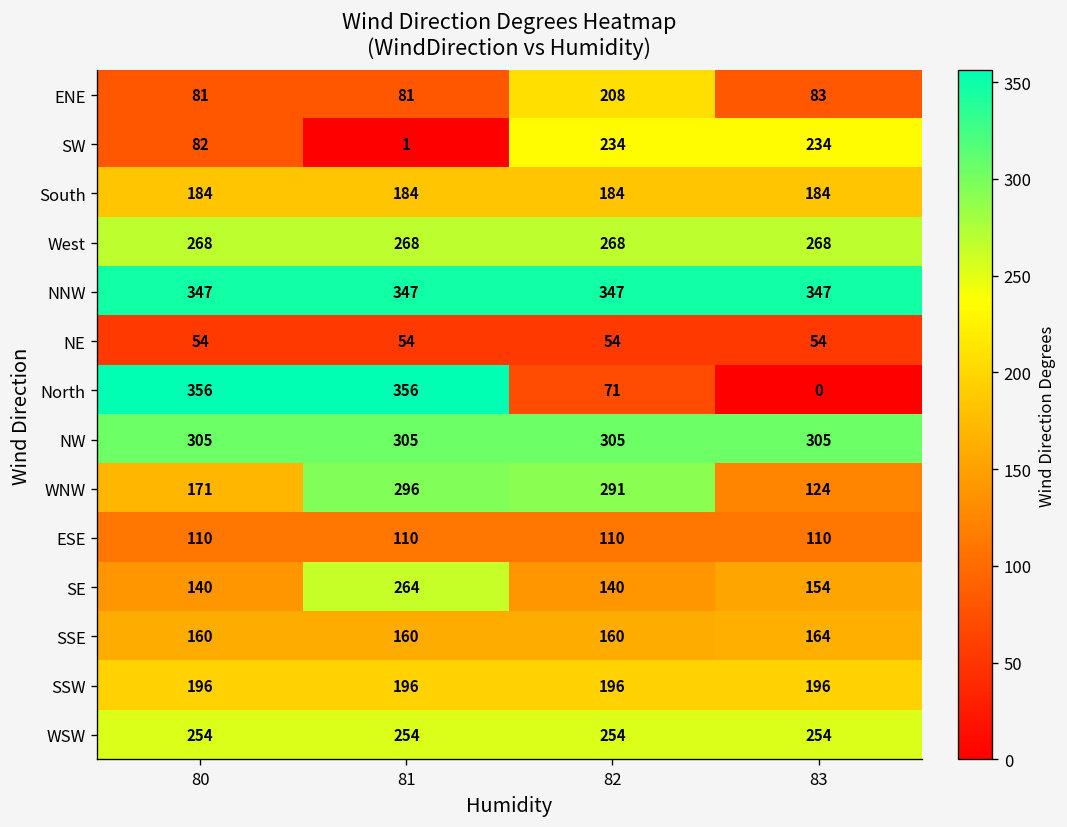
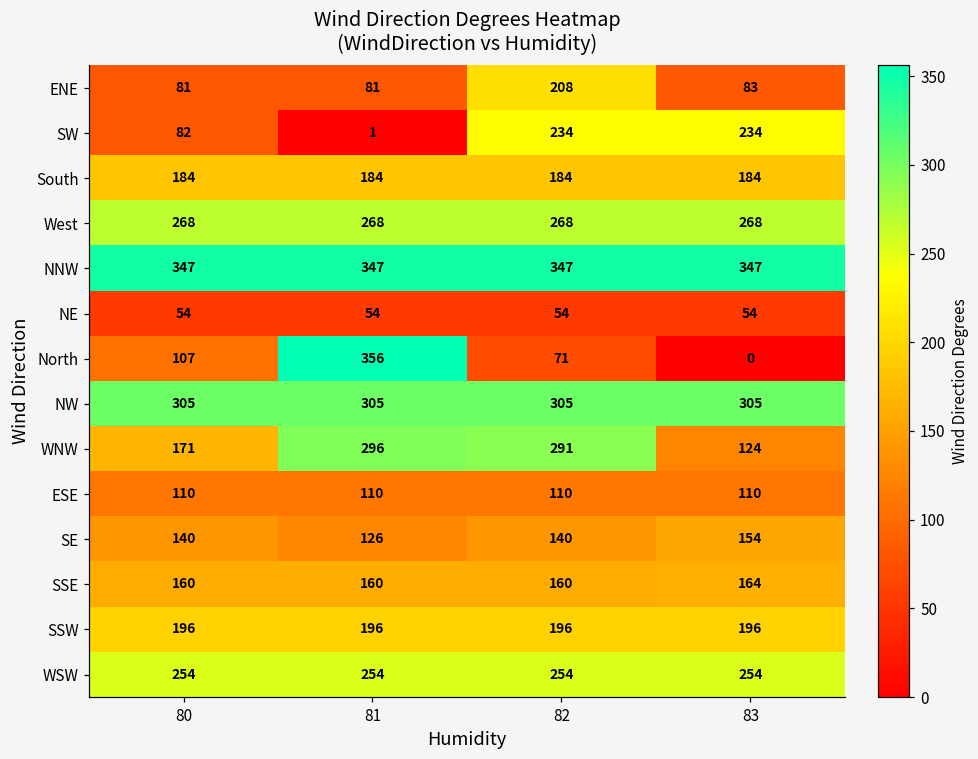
  {
    "ENE": {
      "80": 81,
      "81": 81,
      "82": 208,
      "83": 83
    },
    "SW": {
      "80": 82,
      "81": 1,
      "82": 234,
      "83": 234
    },
    "South": {
      "80": 184,
      "81": 184,
      "82": 184,
      "83": 184
    },
    "West": {
      "80": 268,
      "81": 268,
      "82": 268,
      "83": 268
    },
    "NNW": {
      "80": 347,
      "81": 347,
      "82": 347,
      "83": 347
    },
    "NE": {
      "80": 54,
      "81": 54,
      "82": 54,
      "83": 54
    },
    "North": {
-     "80": 356,
+     "80": 107,
      "81": 356,
      "82": 71,
      "83": 0
    },
    "NW": {
      "80": 305,
      "81": 305,
      "82": 305,
      "83": 305
    },
    "WNW": {
      "80": 171,
      "81": 296,
      "82": 291,
      "83": 124
    },
    "ESE": {
      "80": 110,
      "81": 110,
      "82": 110,
      "83": 110
    },
    "SE": {
      "80": 140,
-     "81": 264,
+     "81": 126,
      "82": 140,
      "83": 154
    },
    "SSE": {
      "80": 160,
      "81": 160,
      "82": 160,
      "83": 164
    },
    "SSW": {
      "80": 196,
      "81": 196,
      "82": 196,
      "83": 196
    },
    "WSW": {
      "80": 254,
      "81": 254,
      "82": 254,
      "83": 254
    }
  }
